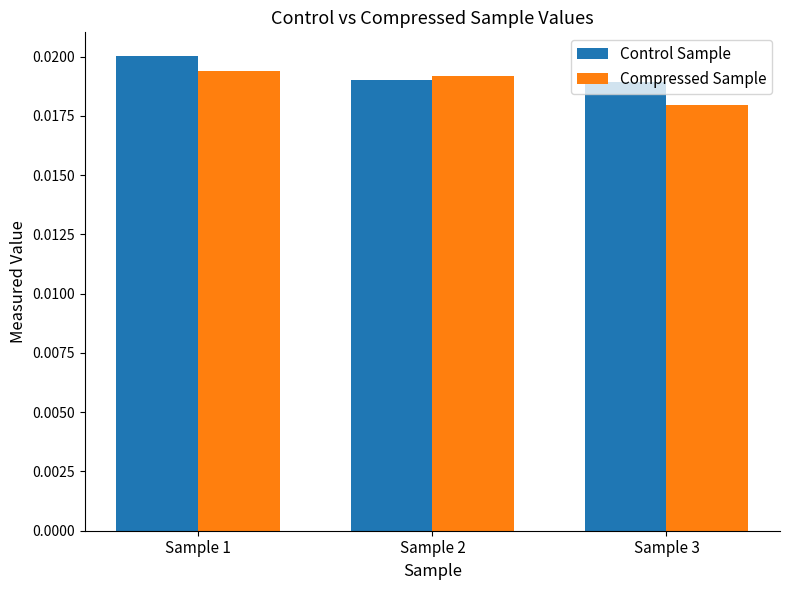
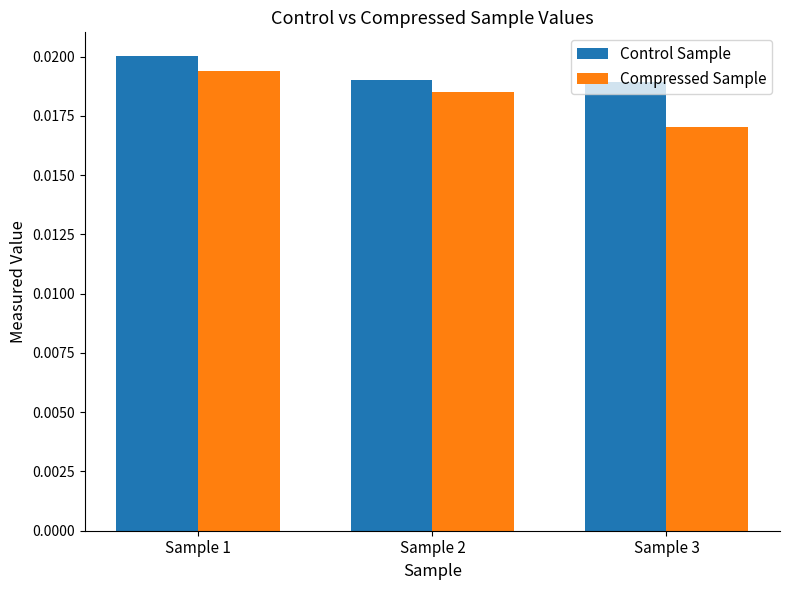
  {
    "Control Sample": {
      "Sample 1": 0.0200,
      "Sample 2": 0.0190
    },
    "Compressed Sample": {
      "Sample 1": 0.0194,
-     "Sample 2": 0.0192,
-     "Sample 3": 0.0180
+     "Sample 2": 0.0185,
+     "Sample 3": 0.0170
    }
  }
